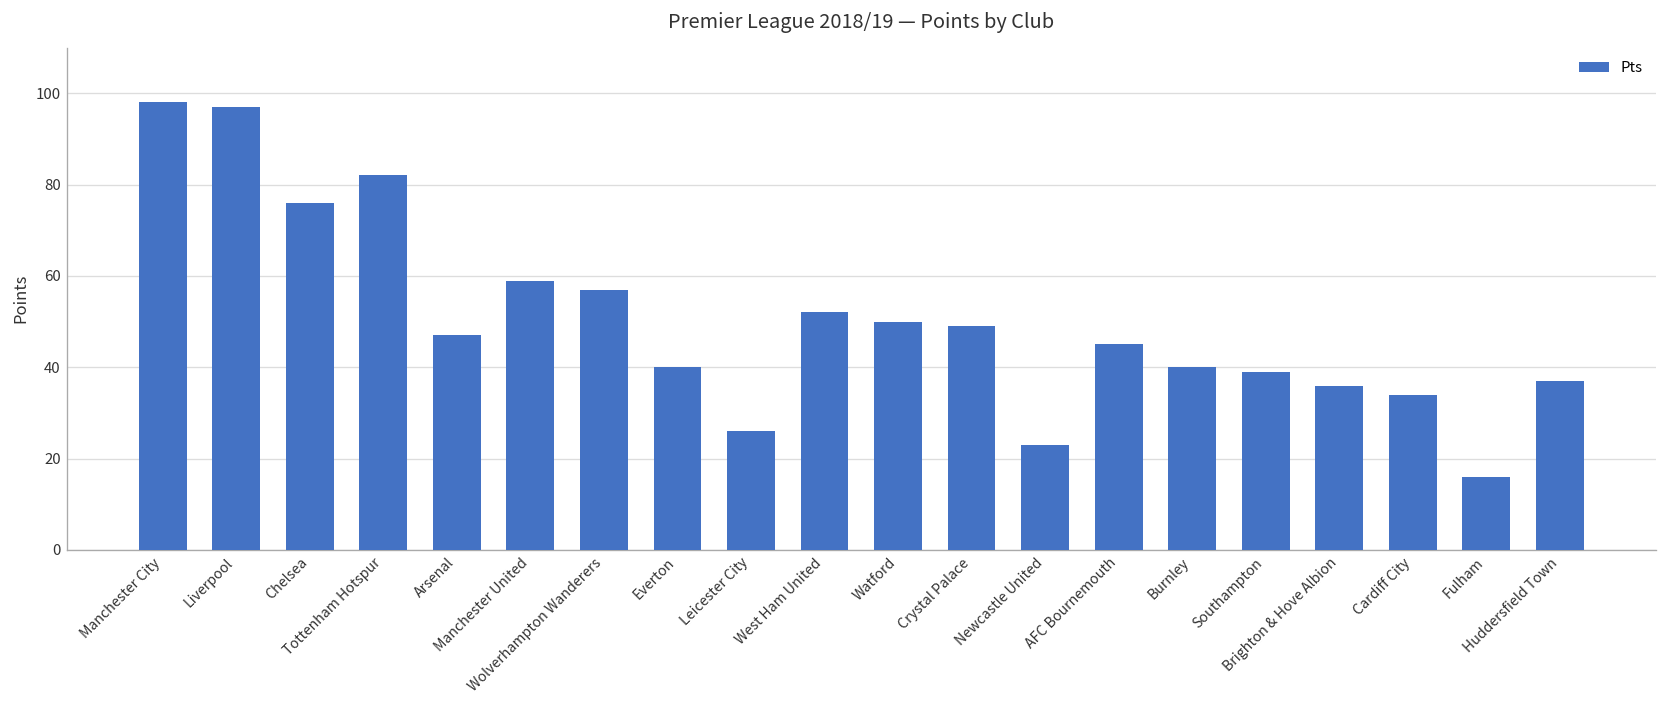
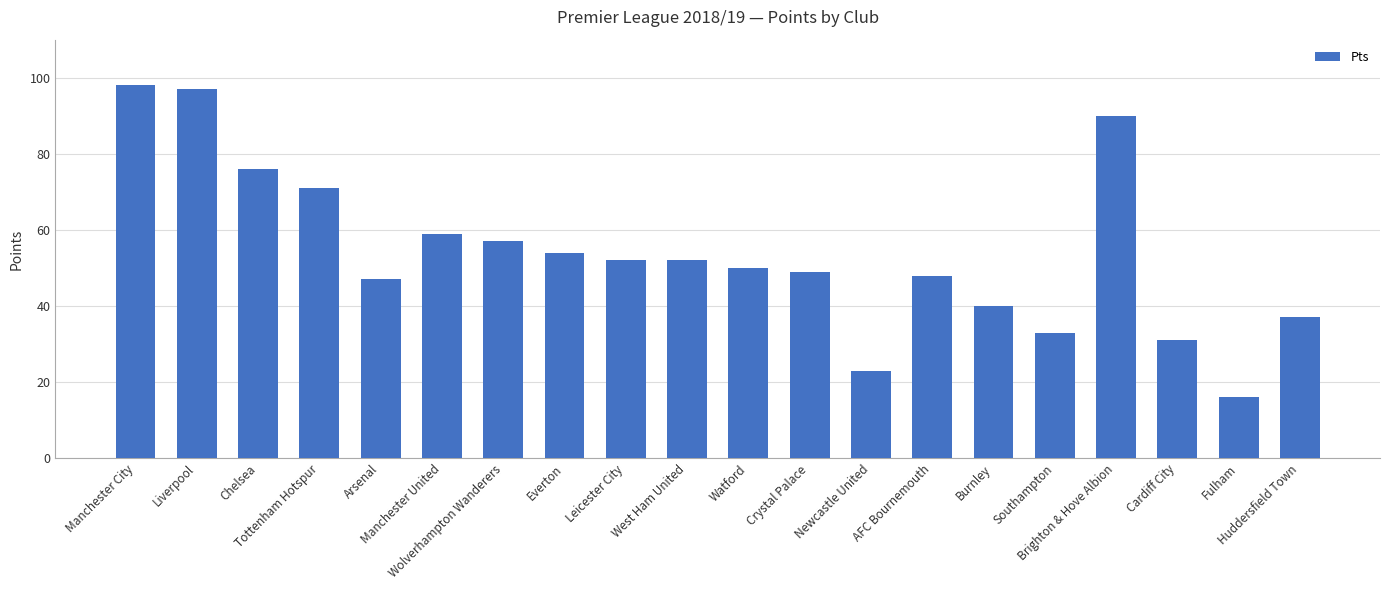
  {
    "Manchester City": 98,
    "Liverpool": 97,
    "Chelsea": 76,
-   "Tottenham Hotspur": 82,
+   "Tottenham Hotspur": 71,
    "Arsenal": 47,
    "Manchester United": 59,
    "Wolverhampton Wanderers": 57,
-   "Everton": 40,
-   "Leicester City": 26,
+   "Everton": 54,
+   "Leicester City": 52,
    "West Ham United": 52,
    "Watford": 50,
    "Crystal Palace": 49,
    "Newcastle United": 23,
-   "AFC Bournemouth": 45,
+   "AFC Bournemouth": 48,
    "Burnley": 40,
-   "Southampton": 39,
-   "Brighton & Hove Albion": 36,
-   "Cardiff City": 34,
+   "Southampton": 33,
+   "Brighton & Hove Albion": 90,
+   "Cardiff City": 31,
    "Fulham": 16,
    "Huddersfield Town": 37
  }
